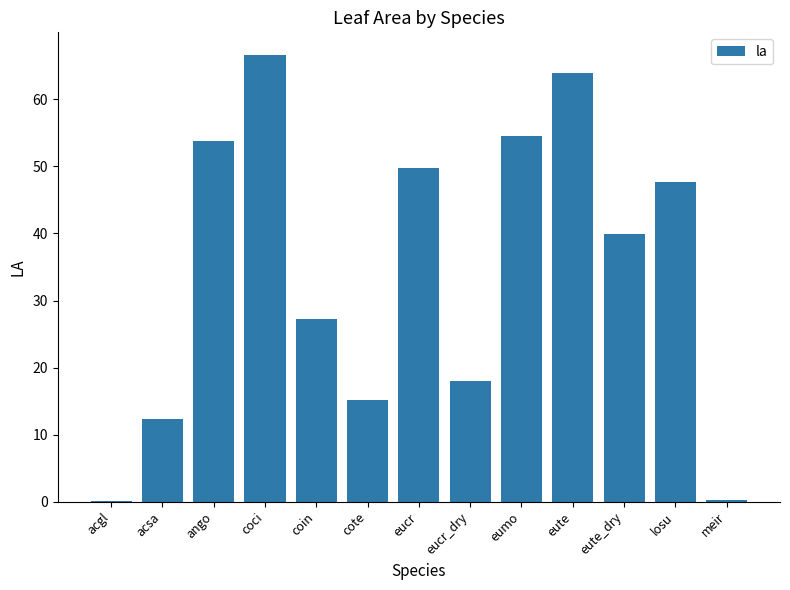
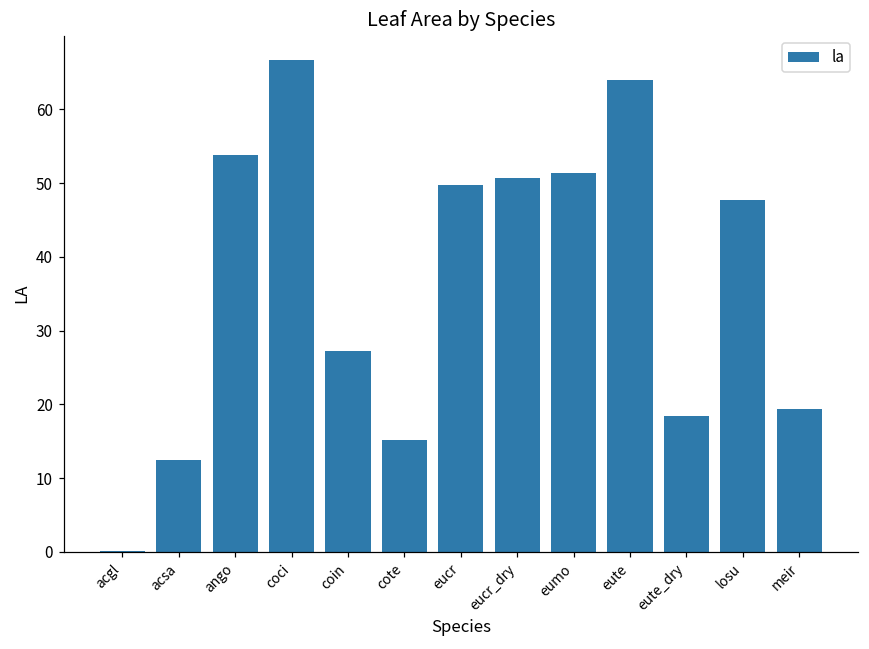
  {
    "acsa": 12,
    "ango": 54,
    "coci": 67,
    "coin": 27,
    "cote": 15,
    "eucr": 50,
-   "eucr_dry": 18,
-   "eumo": 55,
+   "eucr_dry": 51,
+   "eumo": 51,
    "eute": 64,
-   "eute_dry": 40,
+   "eute_dry": 18,
    "losu": 48,
-   "meir": 0
+   "meir": 19
  }
